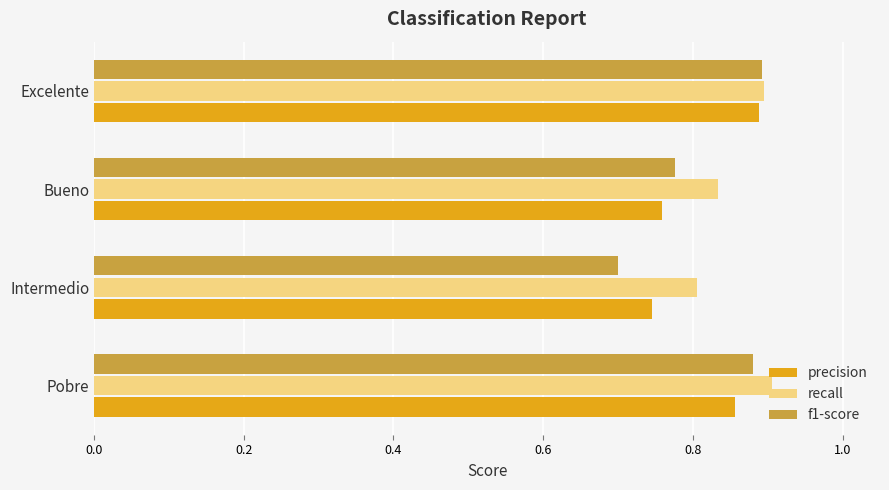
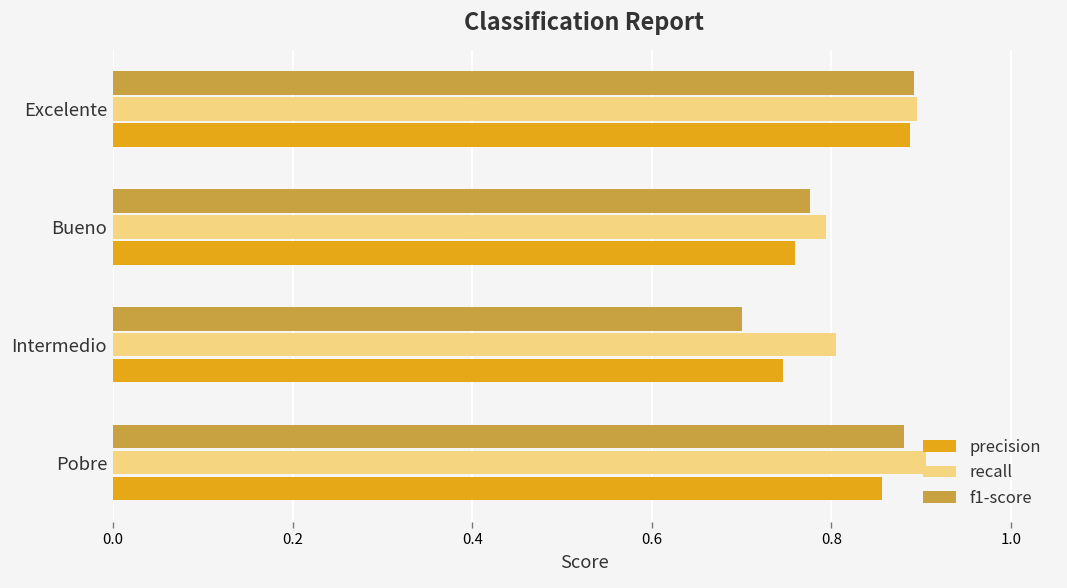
  {
    "recall": {
      "Excelente": 0.90,
-     "Bueno": 0.83,
+     "Bueno": 0.79,
      "Intermedio": 0.81,
      "Pobre": 0.91
    }
  }
